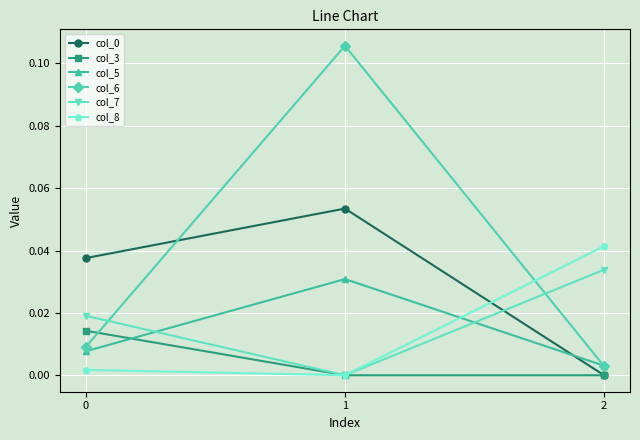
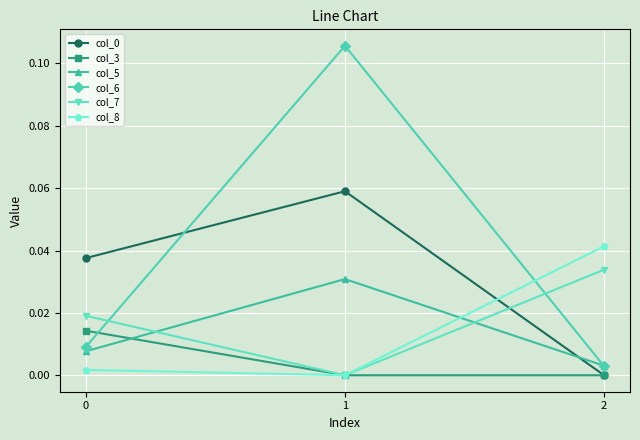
  {
    "col_0": {
      "0": 0.038,
-     "1": 0.053
+     "1": 0.059
    }
  }
